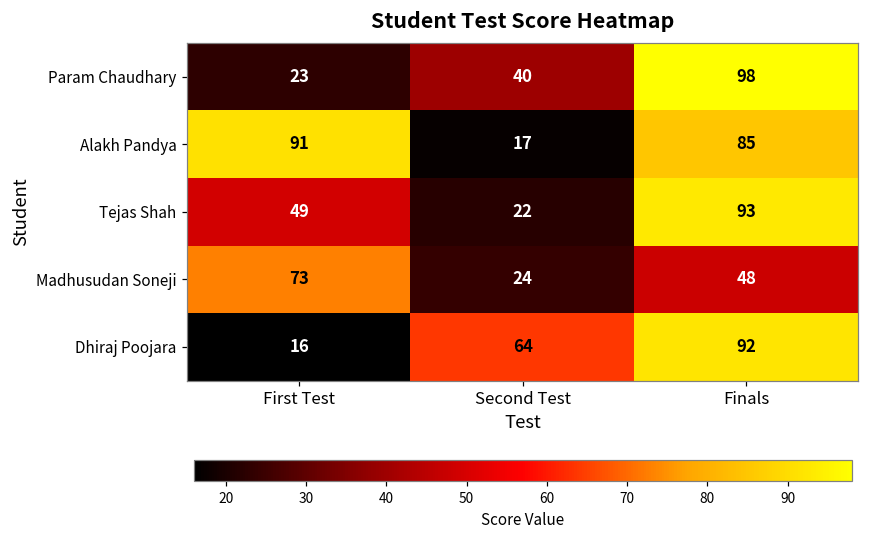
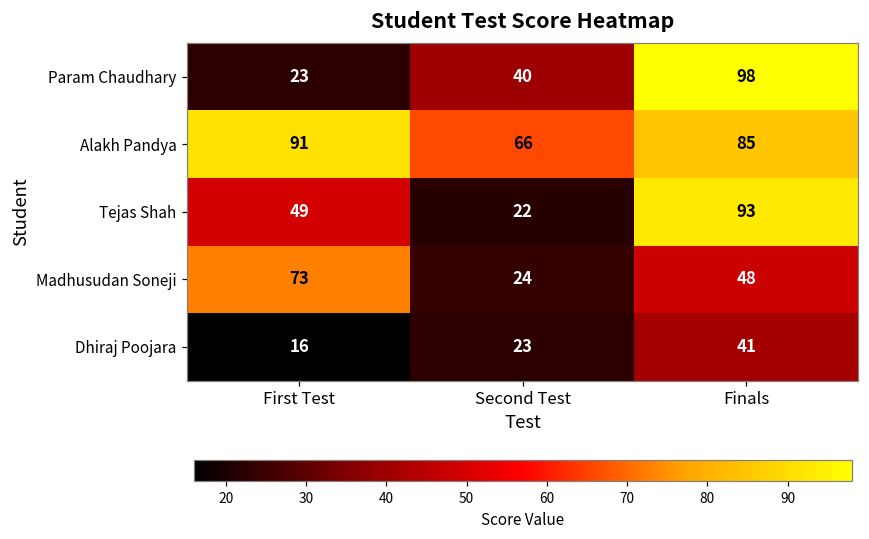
  {
    "Param Chaudhary": {
      "First Test": 23,
      "Second Test": 40,
      "Finals": 98
    },
    "Alakh Pandya": {
      "First Test": 91,
-     "Second Test": 17,
+     "Second Test": 66,
      "Finals": 85
    },
    "Tejas Shah": {
      "First Test": 49,
      "Second Test": 22,
      "Finals": 93
    },
    "Madhusudan Soneji": {
      "First Test": 73,
      "Second Test": 24,
      "Finals": 48
    },
    "Dhiraj Poojara": {
      "First Test": 16,
-     "Second Test": 64,
-     "Finals": 92
+     "Second Test": 23,
+     "Finals": 41
    }
  }
